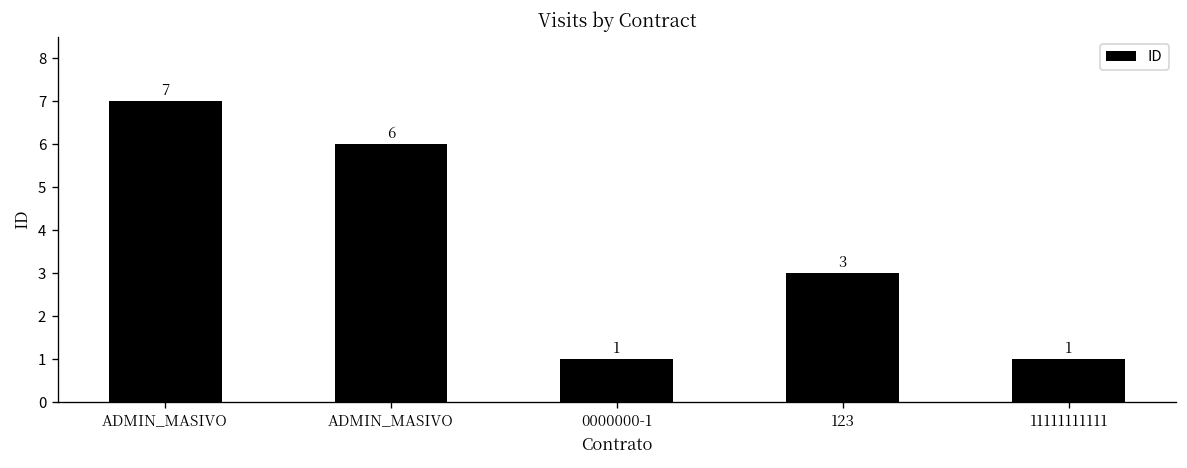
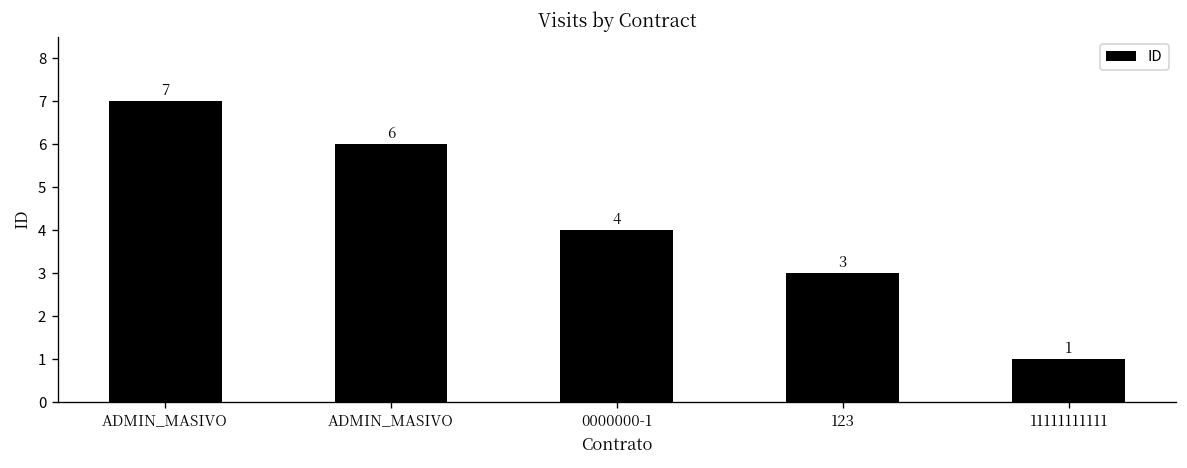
  {
-   "0000000-1": 1,
+   "0000000-1": 4,
    "123": 3,
    "11111111111": 1
  }
